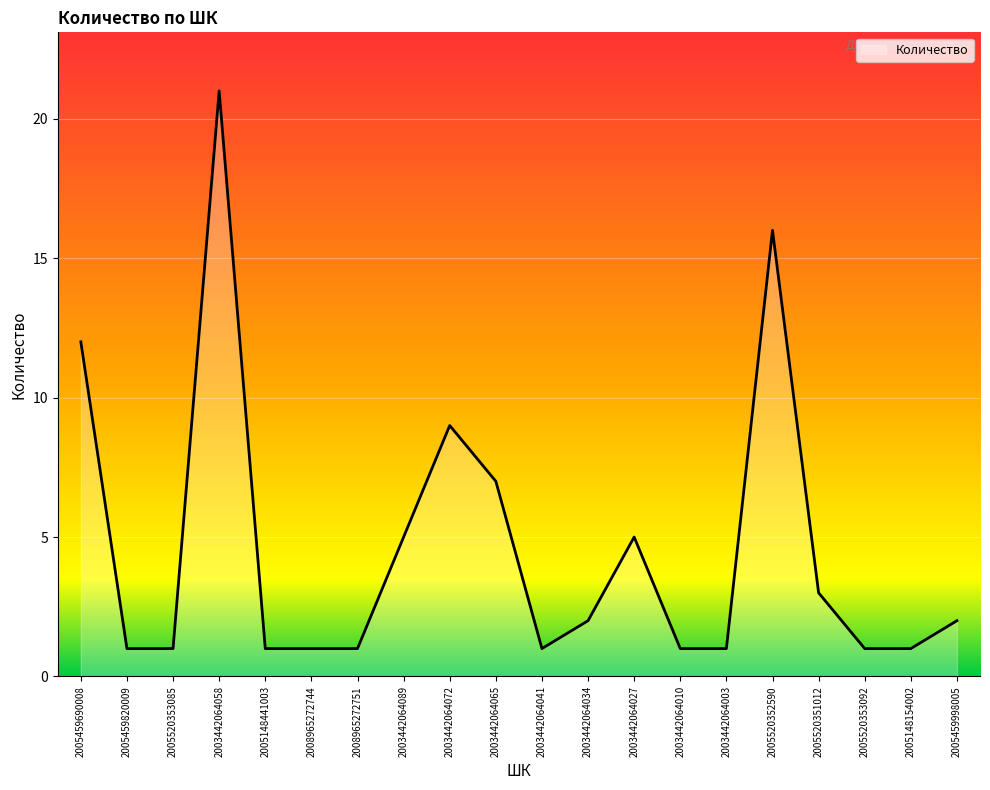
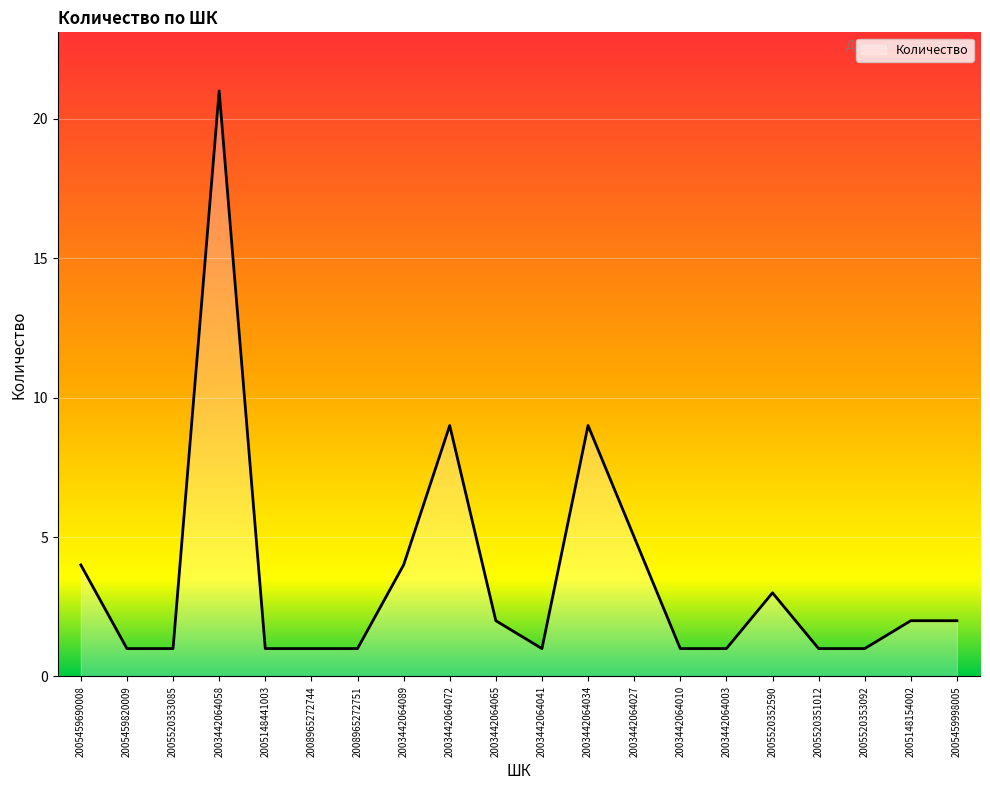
  {
-   "2005459690008": 12,
+   "2005459690008": 4,
    "2005459820009": 1,
    "2005520353085": 1,
    "2003442064058": 21,
    "2005148441003": 1,
    "2008965272744": 1,
    "2008965272751": 1,
-   "2003442064089": 5,
+   "2003442064089": 4,
    "2003442064072": 9,
-   "2003442064065": 7,
+   "2003442064065": 2,
    "2003442064041": 1,
-   "2003442064034": 2,
+   "2003442064034": 9,
    "2003442064027": 5,
    "2003442064010": 1,
    "2003442064003": 1,
-   "2005520352590": 16,
-   "2005520351012": 3,
+   "2005520352590": 3,
+   "2005520351012": 1,
    "2005520353092": 1,
-   "2005148154002": 1,
+   "2005148154002": 2,
    "2005459998005": 2
  }
